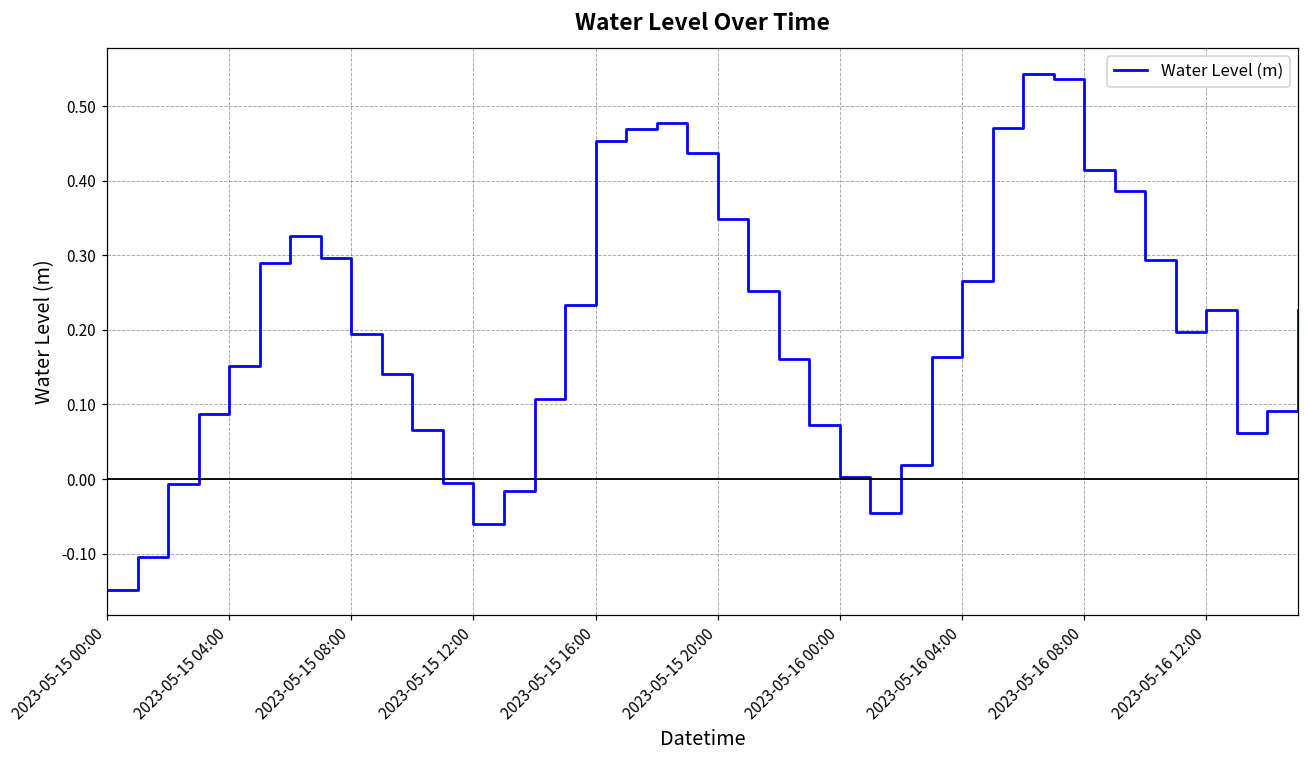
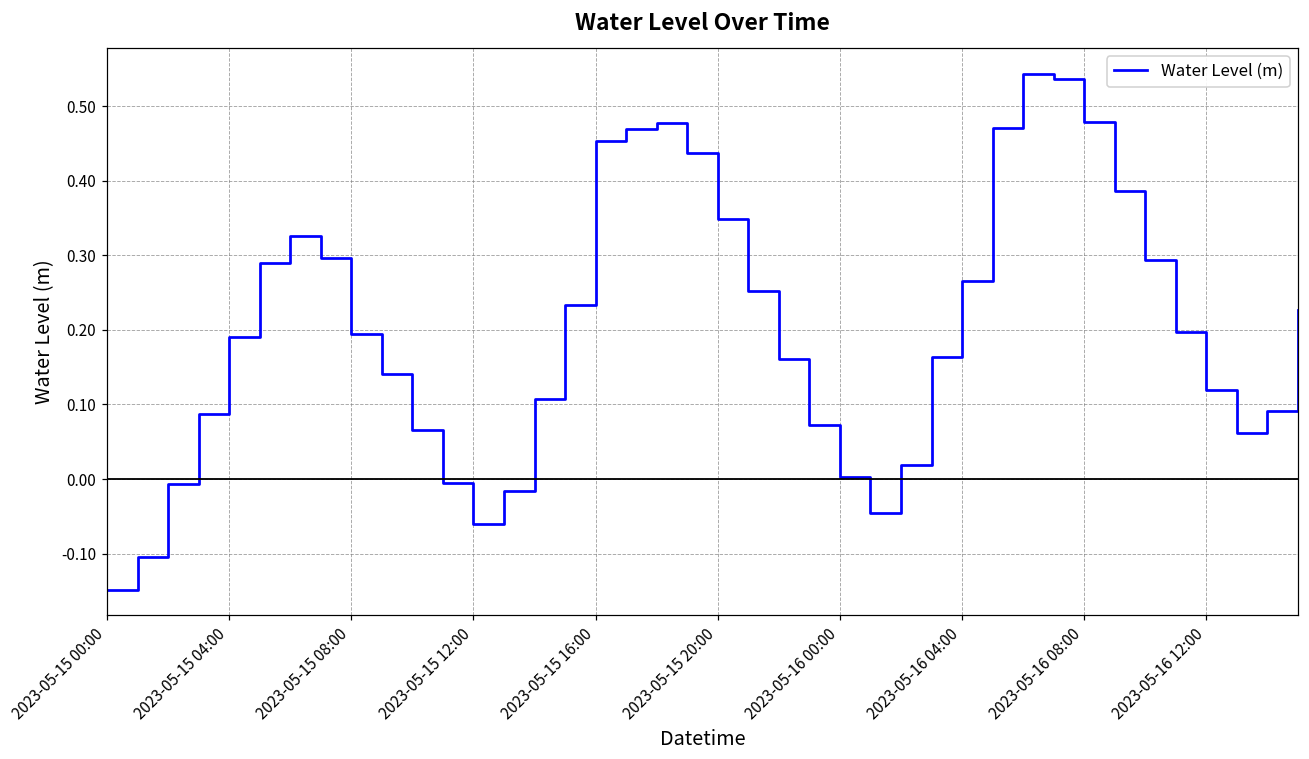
  {
    "2023-05-15 00:00": -0.15,
-   "2023-05-15 04:00": 0.15,
+   "2023-05-15 04:00": 0.19,
    "2023-05-15 08:00": 0.19,
    "2023-05-15 12:00": -0.06,
    "2023-05-15 16:00": 0.45,
    "2023-05-15 20:00": 0.35,
    "2023-05-16 00:00": 0.00,
    "2023-05-16 04:00": 0.27,
-   "2023-05-16 08:00": 0.41,
-   "2023-05-16 12:00": 0.23
+   "2023-05-16 08:00": 0.48,
+   "2023-05-16 12:00": 0.12
  }
